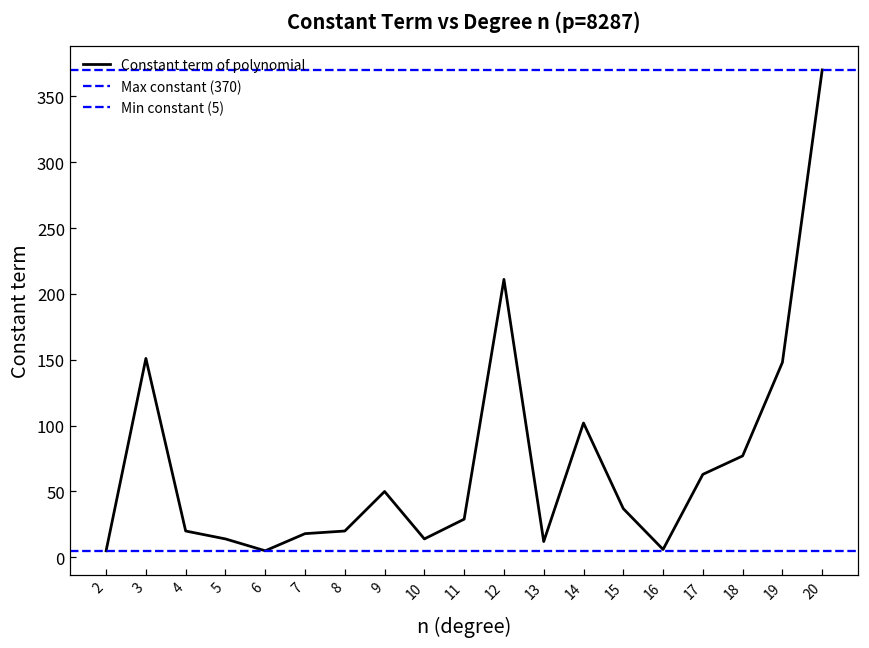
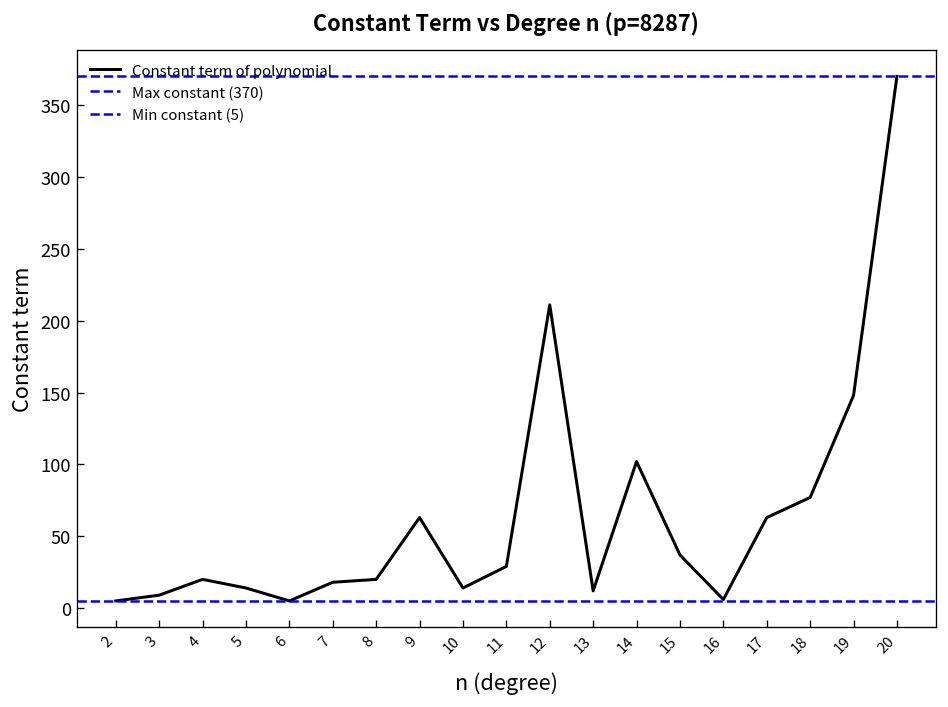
  {
    "2": 5,
-   "3": 151,
+   "3": 9,
    "4": 20,
    "5": 14,
    "6": 5,
    "7": 18,
    "8": 20,
-   "9": 50,
+   "9": 63,
    "10": 14,
    "11": 29,
    "12": 211,
    "13": 12,
    "14": 102,
    "15": 37,
    "16": 6,
    "17": 63,
    "18": 77,
    "19": 148,
    "20": 370
  }
